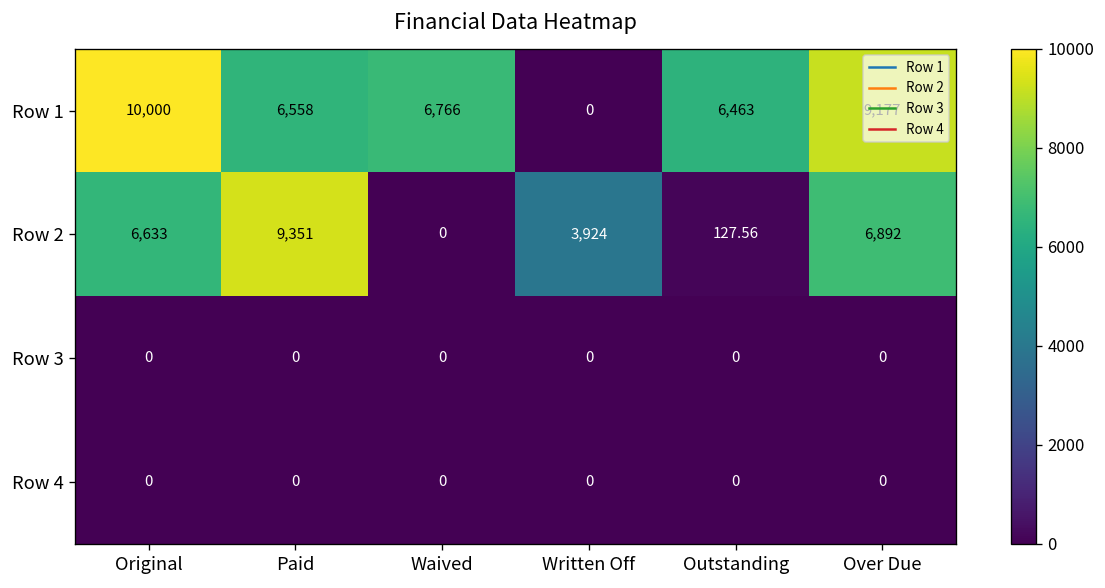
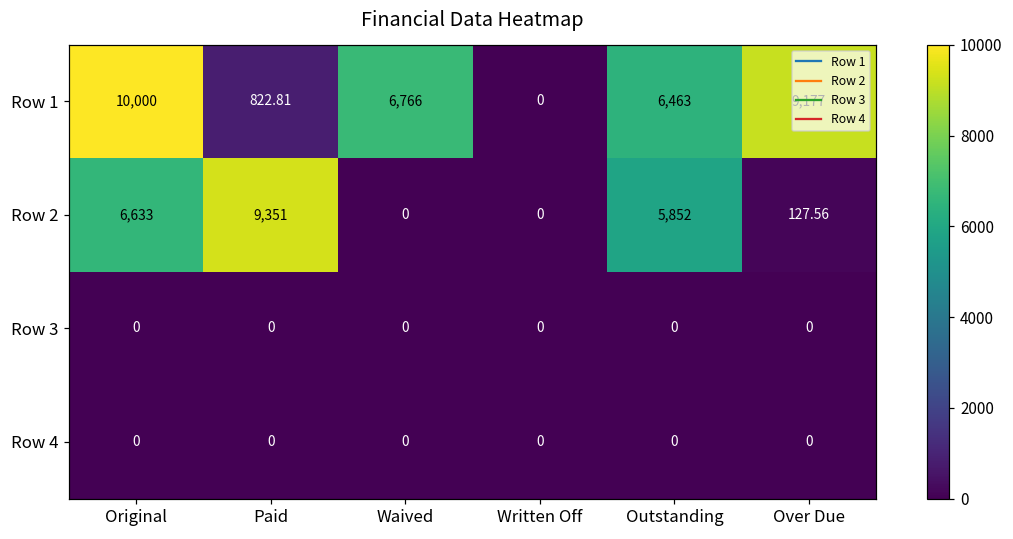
  {
    "Row 1": {
      "Original": "10,000",
-     "Paid": "6,558",
+     "Paid": "822.81",
      "Waived": "6,766",
      "Written Off": "0",
      "Outstanding": "6,463"
    },
    "Row 2": {
      "Original": "6,633",
      "Paid": "9,351",
      "Waived": "0",
-     "Written Off": "3,924",
-     "Outstanding": "127.56",
-     "Over Due": "6,892"
+     "Written Off": "0",
+     "Outstanding": "5,852",
+     "Over Due": "127.56"
    },
    "Row 3": {
      "Original": "0",
      "Paid": "0",
      "Waived": "0",
      "Written Off": "0",
      "Outstanding": "0",
      "Over Due": "0"
    },
    "Row 4": {
      "Original": "0",
      "Paid": "0",
      "Waived": "0",
      "Written Off": "0",
      "Outstanding": "0",
      "Over Due": "0"
    }
  }
